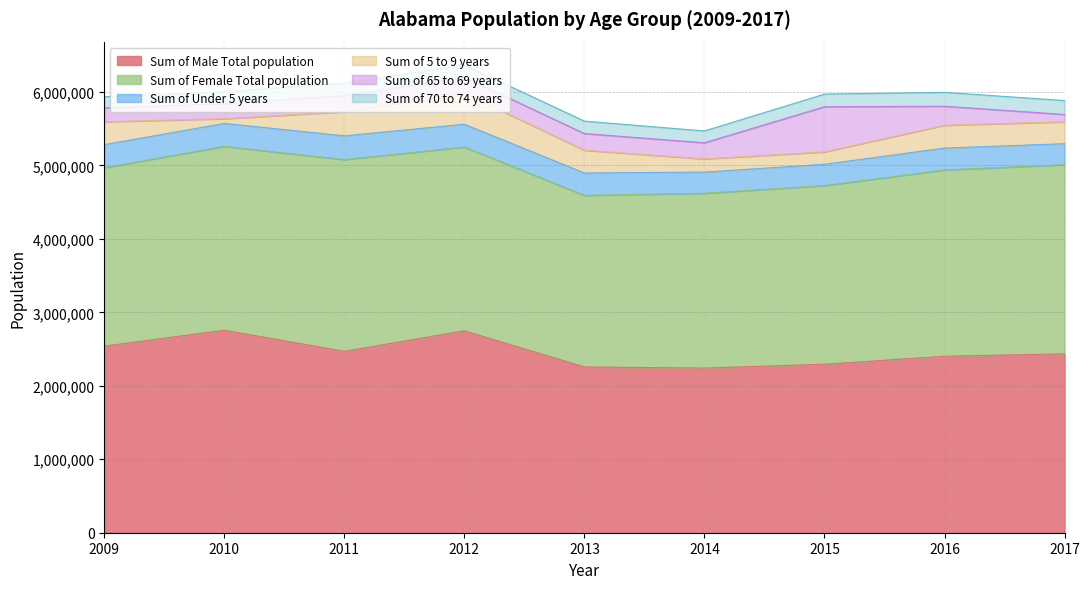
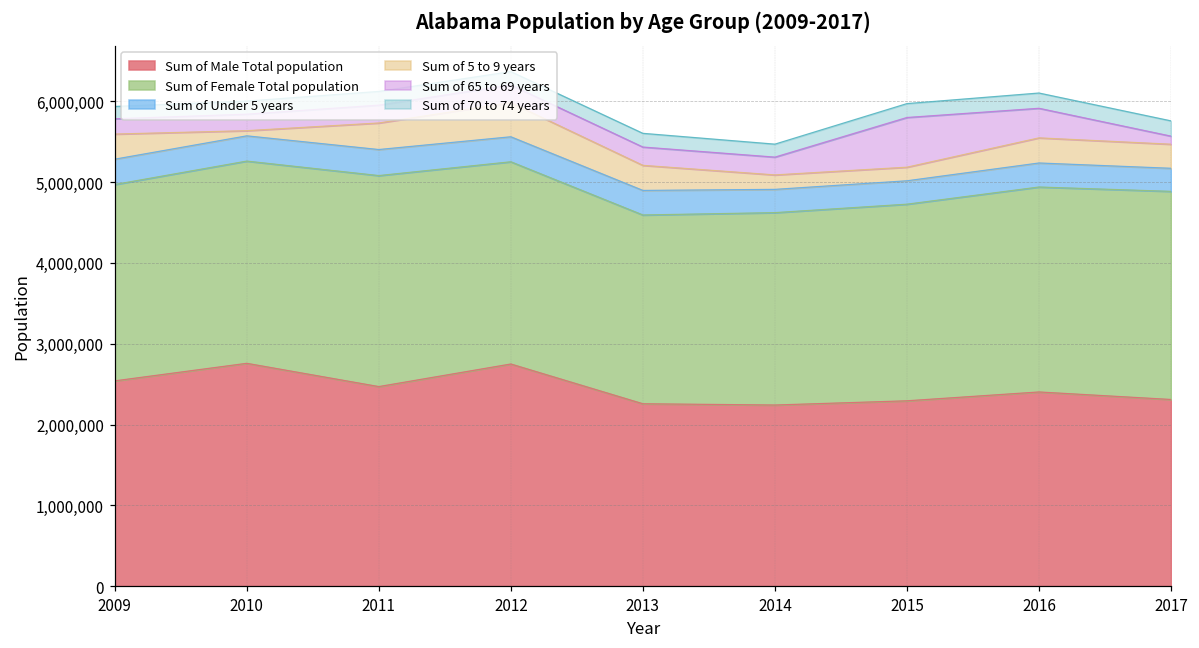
  {
    "Sum of Male Total population": {
      "2009": "2,500,000",
      "2010": "2,800,000",
      "2011": "2,500,000",
      "2012": "2,700,000",
      "2013": "2,300,000",
      "2014": "2,200,000",
      "2015": "2,300,000",
      "2016": "2,400,000",
-     "2017": "2,400,000"
+     "2017": "2,300,000"
    },
    "Sum of Female Total population": {
      "2009": "2,400,000",
      "2010": "2,500,000",
      "2011": "2,600,000",
      "2012": "2,500,000",
      "2013": "2,300,000",
      "2014": "2,400,000",
      "2015": "2,400,000",
      "2016": "2,500,000",
      "2017": "2,600,000"
    },
    "Sum of 5 to 9 years": {
      "2009": "300,000",
      "2010": "100,000",
      "2013": "300,000",
      "2014": "200,000",
      "2015": "200,000",
      "2016": "300,000",
      "2017": "300,000"
    },
    "Sum of 65 to 69 years": {
      "2009": "200,000",
      "2013": "200,000",
      "2014": "200,000",
      "2015": "600,000",
-     "2016": "300,000",
+     "2016": "400,000",
      "2017": "100,000"
    }
  }
